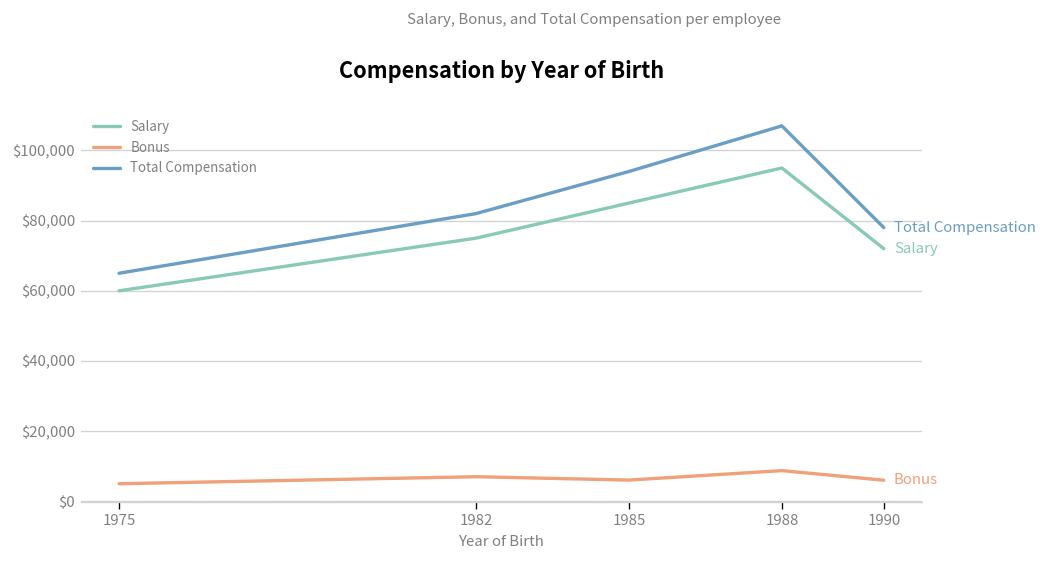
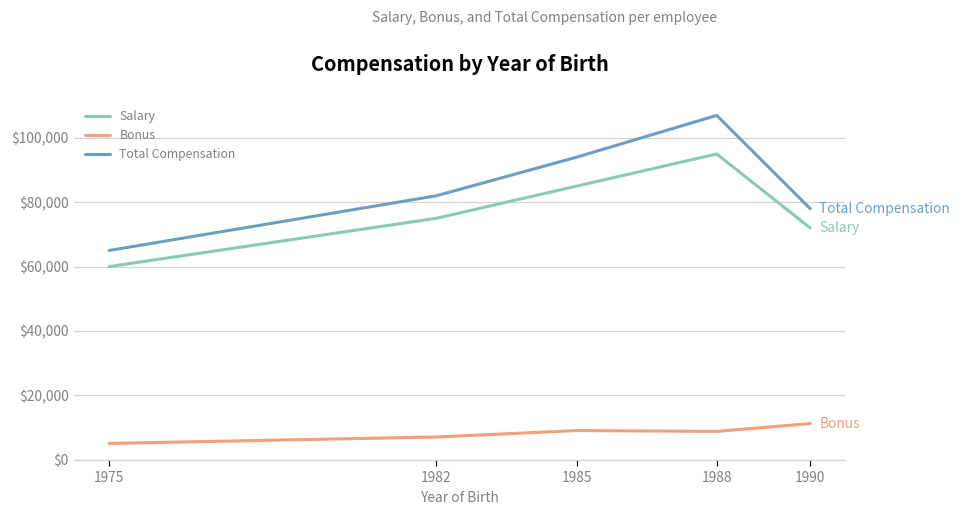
  {
    "Bonus": {
      "1975": "$5,000",
      "1982": "$7,000",
-     "1985": "$6,000",
+     "1985": "$9,000",
      "1988": "$9,000",
-     "1990": "$6,000"
+     "1990": "$11,000"
    }
  }
